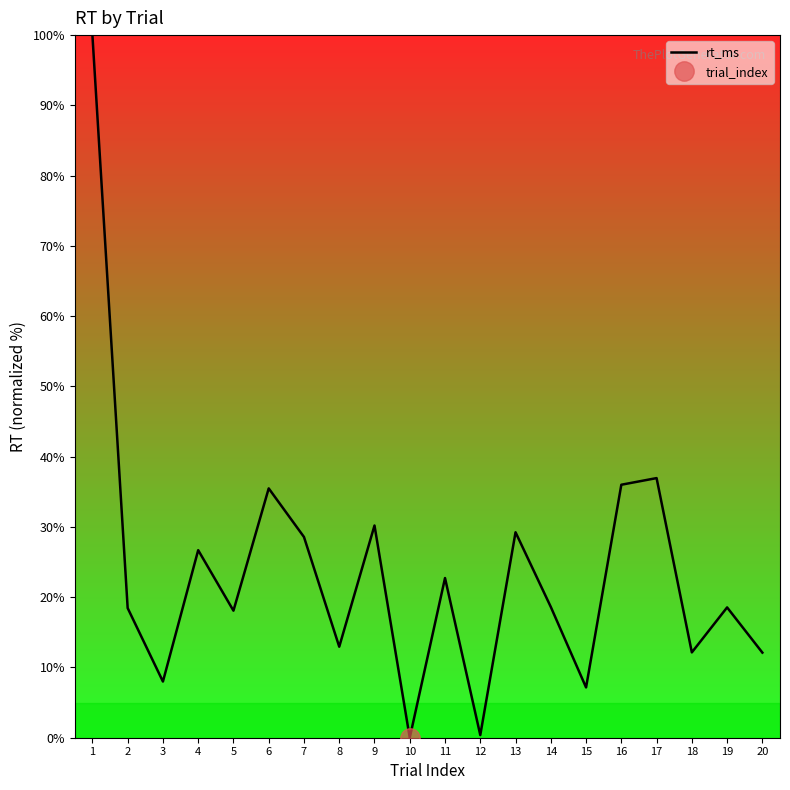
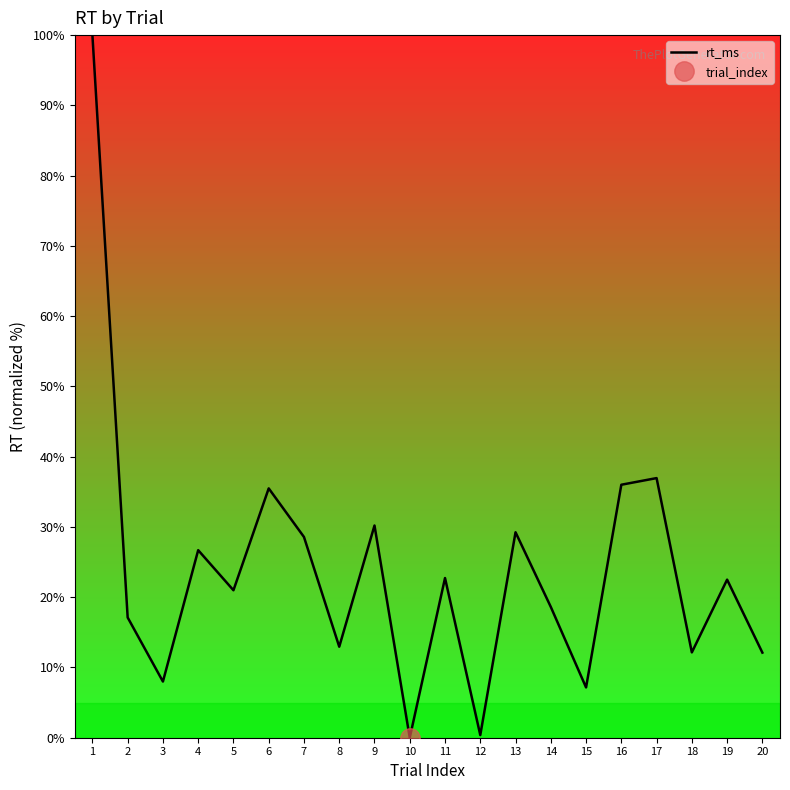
  {
    "rt_ms": {
      "1": "100%",
-     "2": "18%",
+     "2": "17%",
      "3": "8%",
      "4": "27%",
-     "5": "18%",
+     "5": "21%",
      "6": "35%",
      "7": "29%",
      "8": "13%",
      "9": "30%",
      "11": "23%",
      "13": "29%",
      "14": "19%",
      "15": "7%",
      "16": "36%",
      "17": "37%",
      "18": "12%",
-     "19": "19%",
+     "19": "22%",
      "20": "12%"
    }
  }
